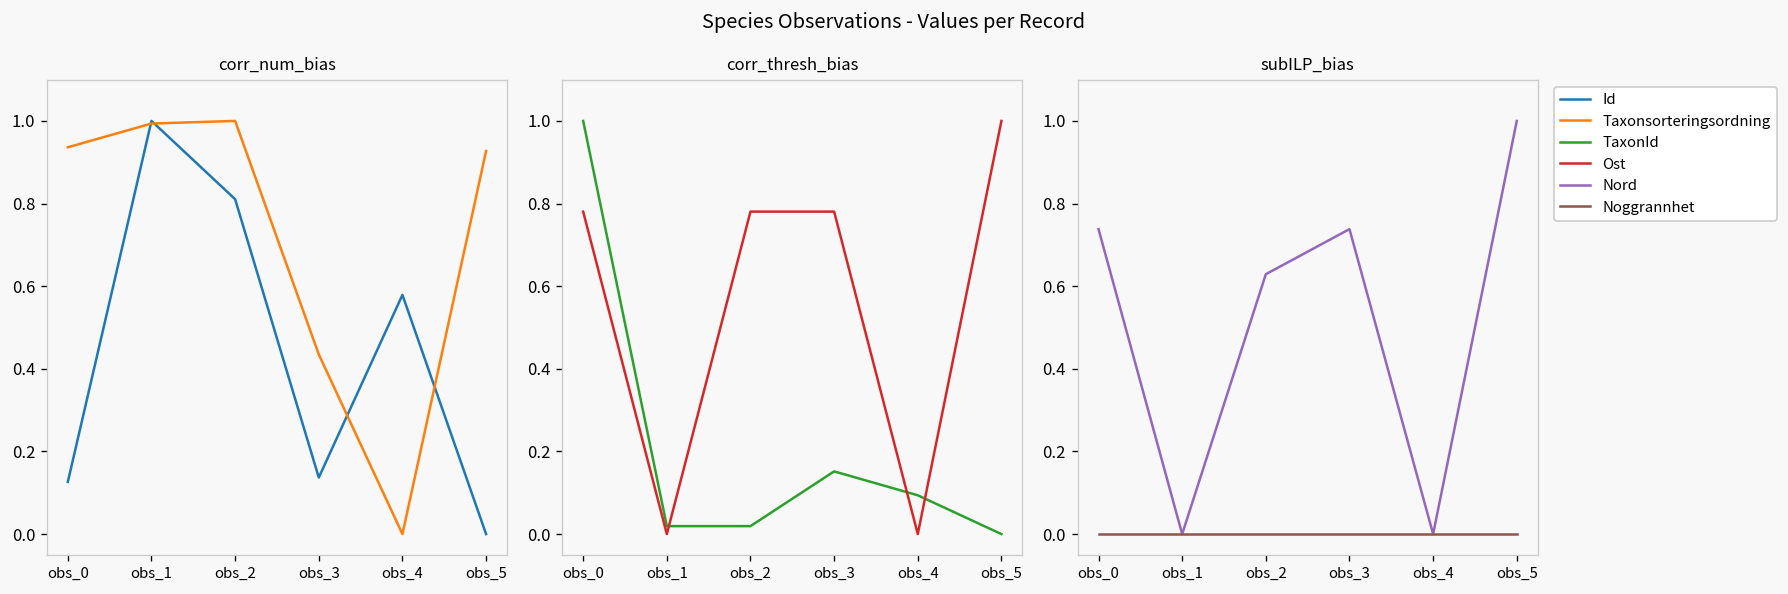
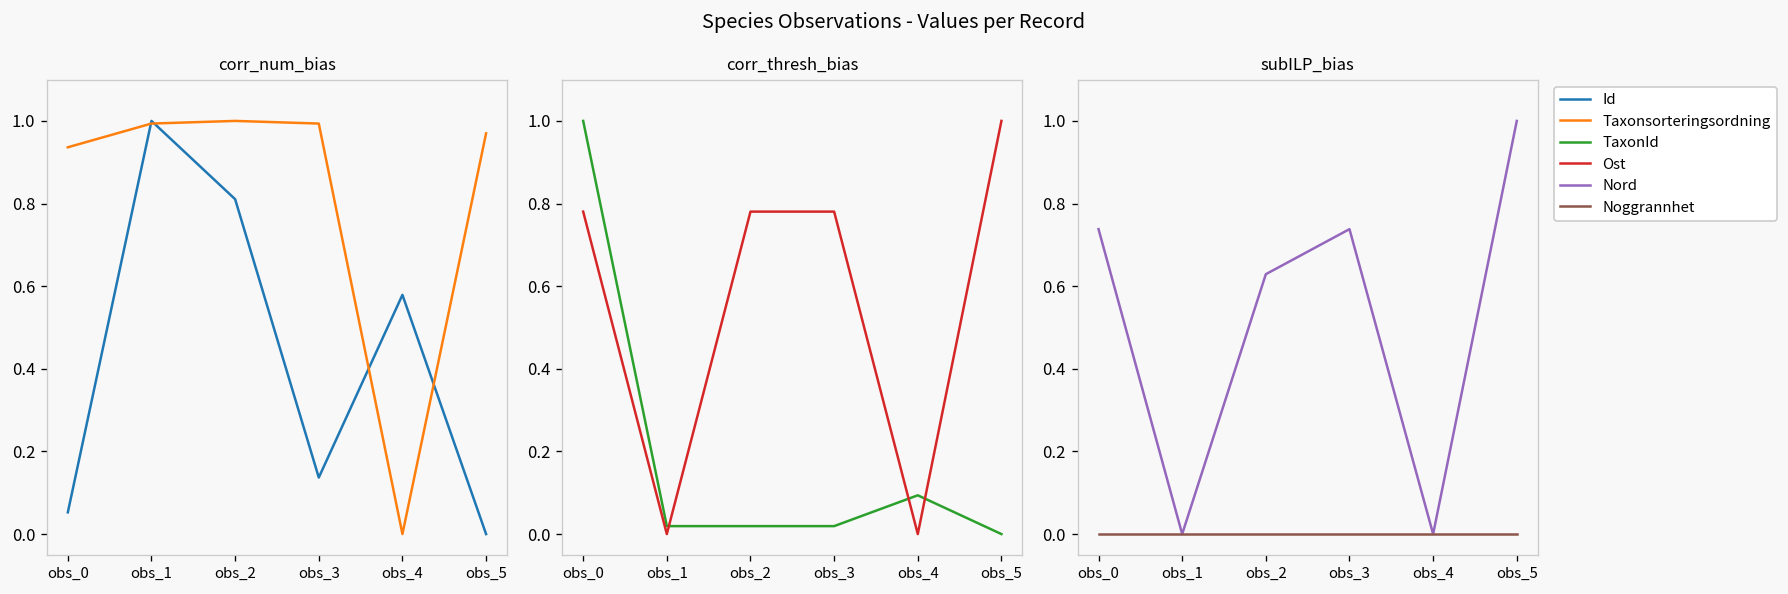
  {
    "corr_num_bias": {
      "Id": {
-       "obs_0": 0.13,
+       "obs_0": 0.05,
        "obs_2": 0.81,
        "obs_3": 0.14,
        "obs_4": 0.58,
        "obs_5": 0.00
      },
      "Taxonsorteringsordning": {
        "obs_0": 0.94,
        "obs_2": 1.00,
-       "obs_3": 0.43,
+       "obs_3": 0.99,
        "obs_4": 0.00,
-       "obs_5": 0.93
+       "obs_5": 0.97
      }
    },
    "corr_thresh_bias": {
      "TaxonId": {
        "obs_0": 1.00,
        "obs_1": 0.02,
        "obs_2": 0.02,
-       "obs_3": 0.15,
+       "obs_3": 0.02,
        "obs_4": 0.09,
        "obs_5": 0.00
      },
      "Ost": {
        "obs_0": 0.78,
        "obs_1": 0.00,
        "obs_2": 0.78,
        "obs_3": 0.78,
        "obs_4": 0.00,
        "obs_5": 1.00
      }
    },
    "subILP_bias": {
      "Nord": {
        "obs_0": 0.74,
        "obs_2": 0.63,
        "obs_3": 0.74,
        "obs_5": 1.00
      },
      "Noggrannhet": {
        "obs_0": 0.00,
        "obs_2": 0.00,
        "obs_3": 0.00,
        "obs_5": 0.00
      }
    }
  }
